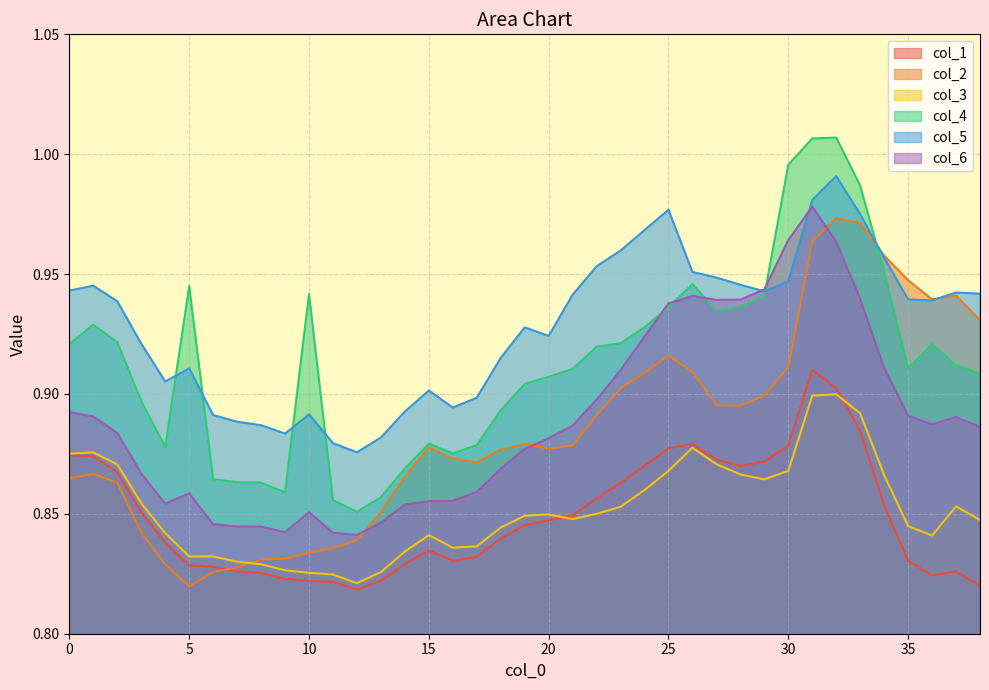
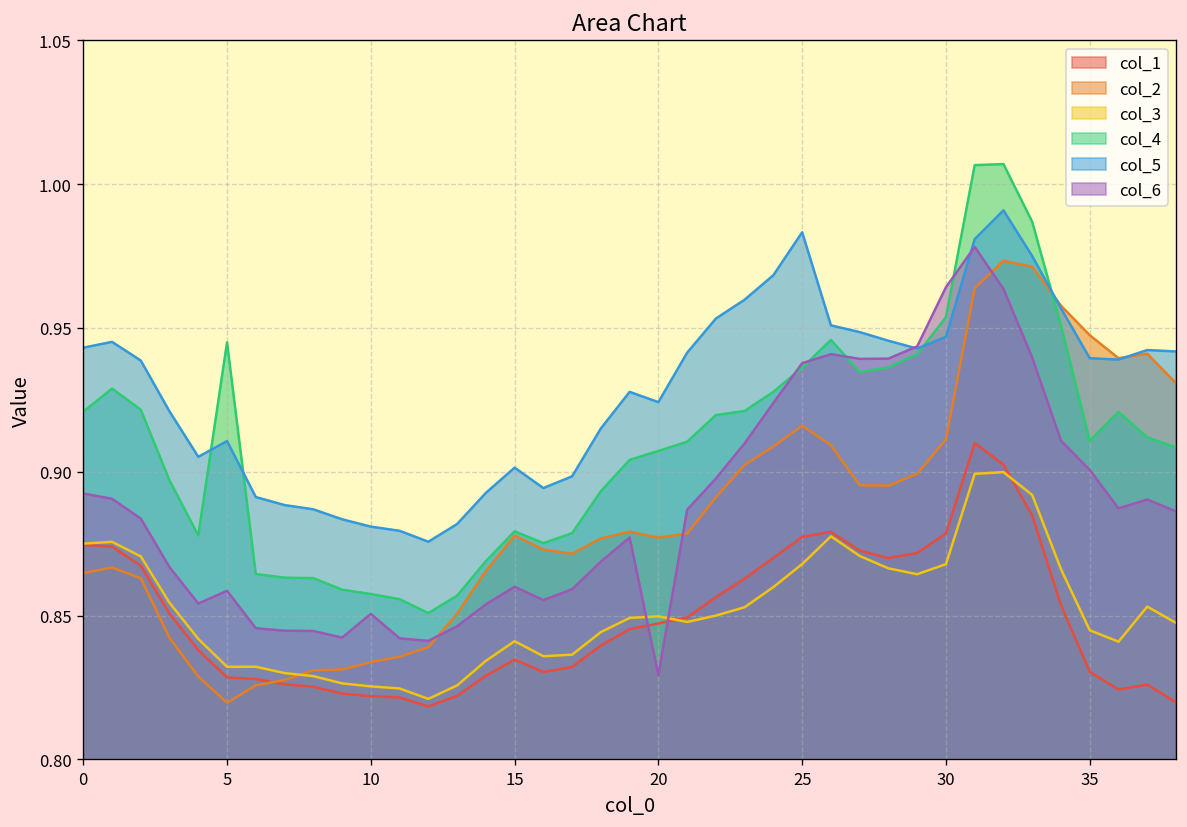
  {
    "col_4": {
      "0": 0.921,
      "5": 0.945,
-     "10": 0.942,
+     "10": 0.857,
      "15": 0.879,
      "20": 0.907,
      "25": 0.936,
-     "30": 0.996,
+     "30": 0.954,
      "35": 0.911
    },
    "col_5": {
      "0": 0.943,
      "5": 0.911,
-     "10": 0.891,
+     "10": 0.881,
      "15": 0.901,
      "20": 0.924,
-     "25": 0.977,
+     "25": 0.983,
      "30": 0.947,
      "35": 0.939
    },
    "col_6": {
      "0": 0.892,
      "5": 0.859,
      "10": 0.851,
-     "15": 0.855,
-     "20": 0.881,
+     "15": 0.860,
+     "20": 0.829,
      "25": 0.938,
      "30": 0.964,
-     "35": 0.891
+     "35": 0.901
    }
  }
